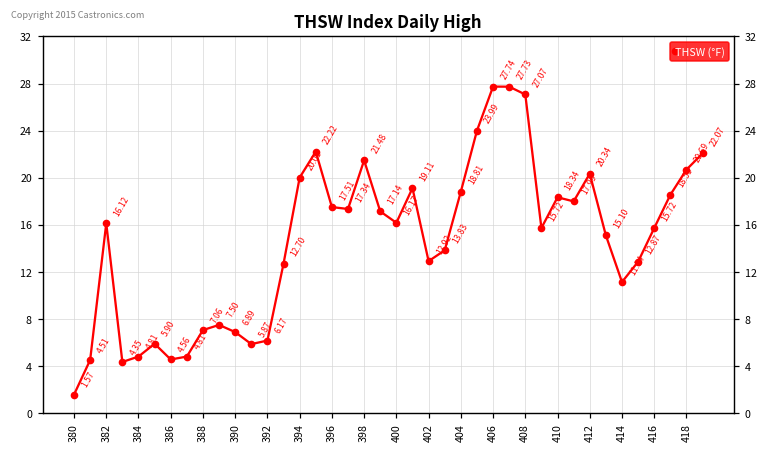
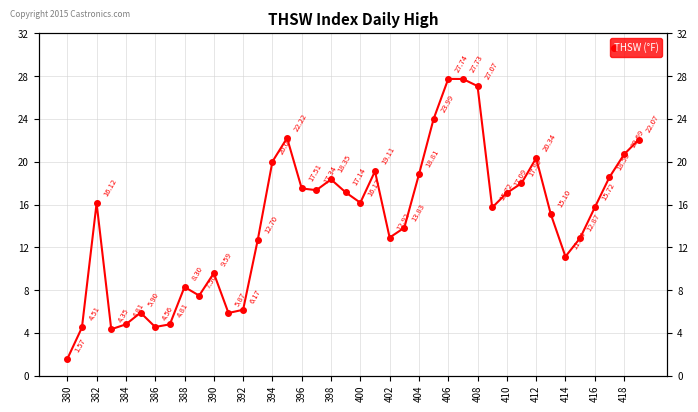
  {
    "380": 1.57,
    "382": 16.12,
    "386": 4.56,
-   "388": 7.06,
-   "390": 6.89,
+   "388": 8.30,
+   "390": 9.59,
    "392": 6.17,
    "396": 17.51,
-   "398": 21.48,
+   "398": 18.35,
    "400": 16.17,
    "404": 18.81,
    "408": 27.07,
-   "410": 18.34,
+   "410": 17.09,
    "412": 20.34,
    "416": 15.72
  }
